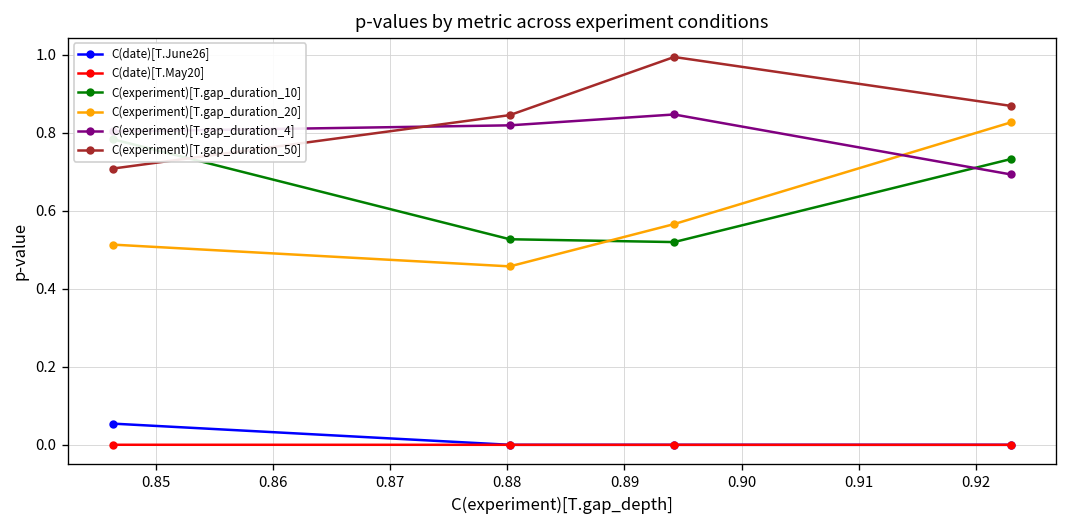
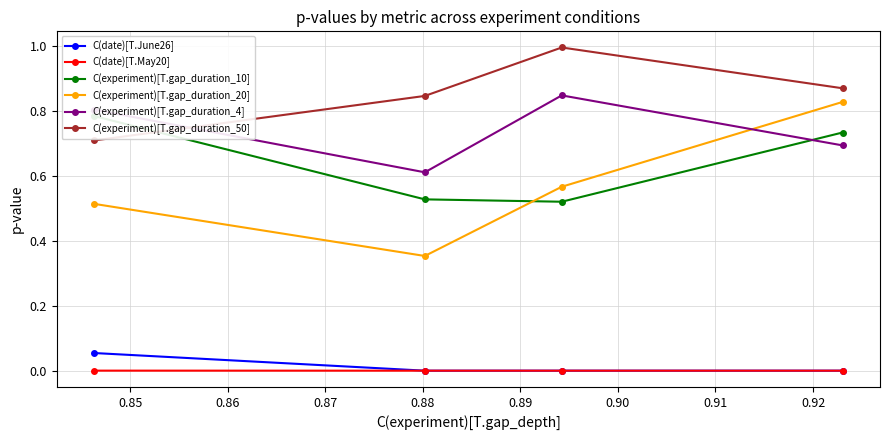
  {
    "C(experiment)[T.gap_duration_10]": {
      "0.88": 0.53
    },
    "C(experiment)[T.gap_duration_20]": {
-     "0.88": 0.46
+     "0.88": 0.35
    },
    "C(experiment)[T.gap_duration_4]": {
-     "0.88": 0.82
+     "0.88": 0.61
    },
    "C(experiment)[T.gap_duration_50]": {
      "0.88": 0.85
    }
  }
